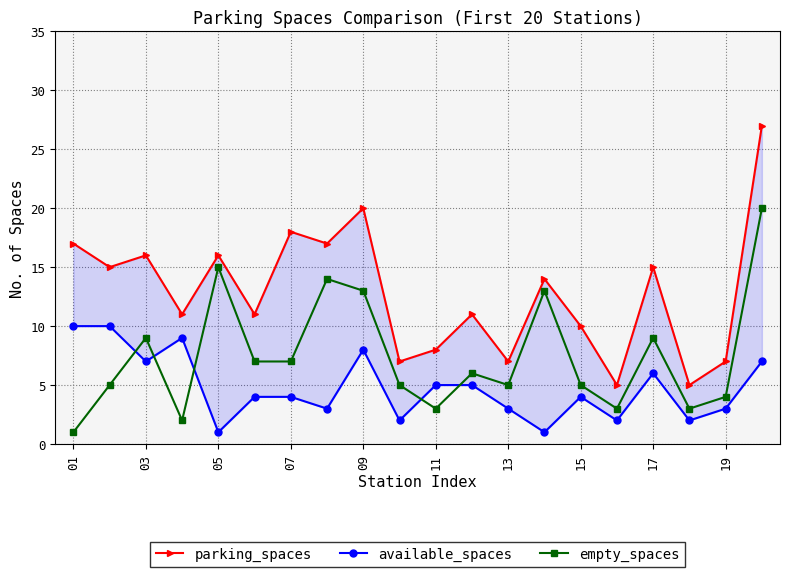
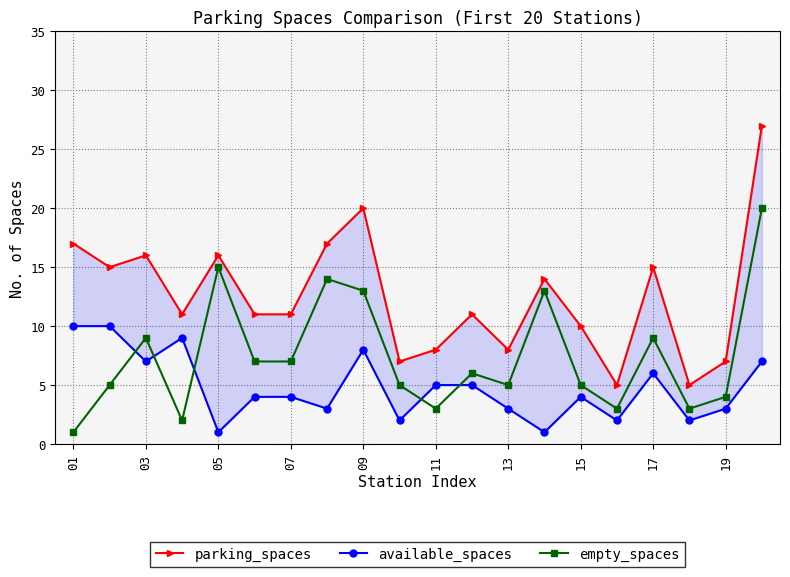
  {
    "parking_spaces": {
      "01": 17,
      "03": 16,
      "05": 16,
-     "07": 18,
+     "07": 11,
      "09": 20,
      "11": 8,
-     "13": 7,
+     "13": 8,
      "15": 10,
      "17": 15,
      "19": 7
    },
    "available_spaces": {
      "01": 10,
      "03": 7,
      "05": 1,
      "07": 4,
      "09": 8,
      "11": 5,
      "13": 3,
      "15": 4,
      "17": 6,
      "19": 3
    },
    "empty_spaces": {
      "01": 1,
      "03": 9,
      "05": 15,
      "07": 7,
      "09": 13,
      "11": 3,
      "13": 5,
      "15": 5,
      "17": 9,
      "19": 4
    }
  }
